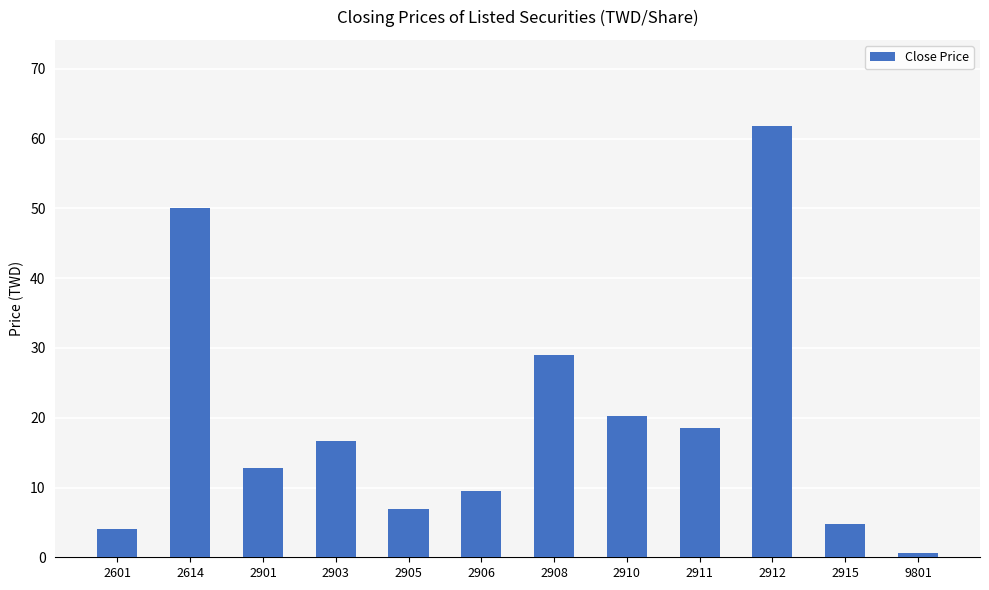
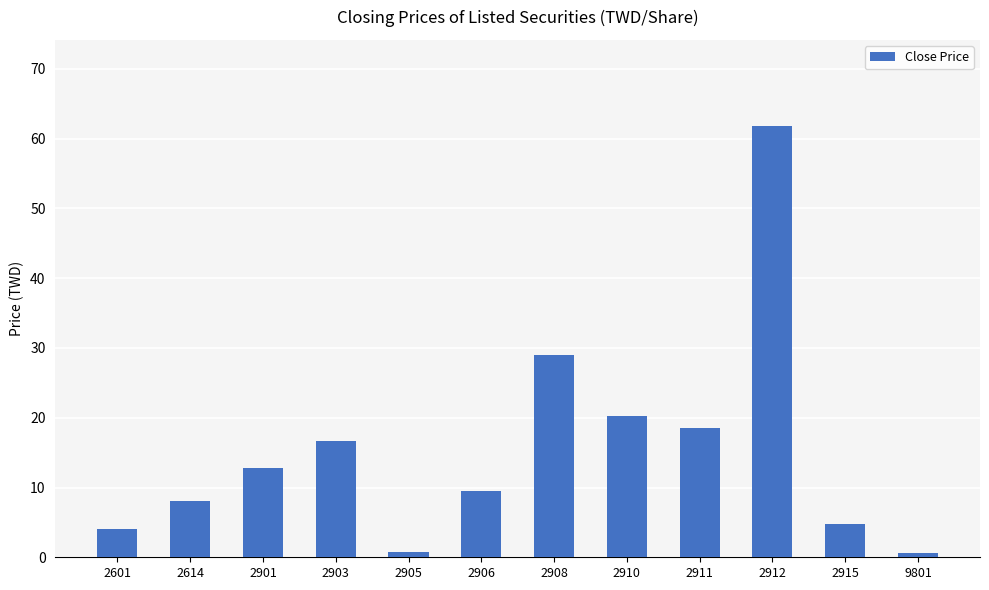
  {
    "2601": 4,
-   "2614": 50,
+   "2614": 8,
    "2901": 13,
    "2903": 17,
-   "2905": 7,
+   "2905": 1,
    "2906": 10,
    "2908": 29,
    "2910": 20,
    "2911": 19,
    "2912": 62,
    "2915": 5,
    "9801": 1
  }
